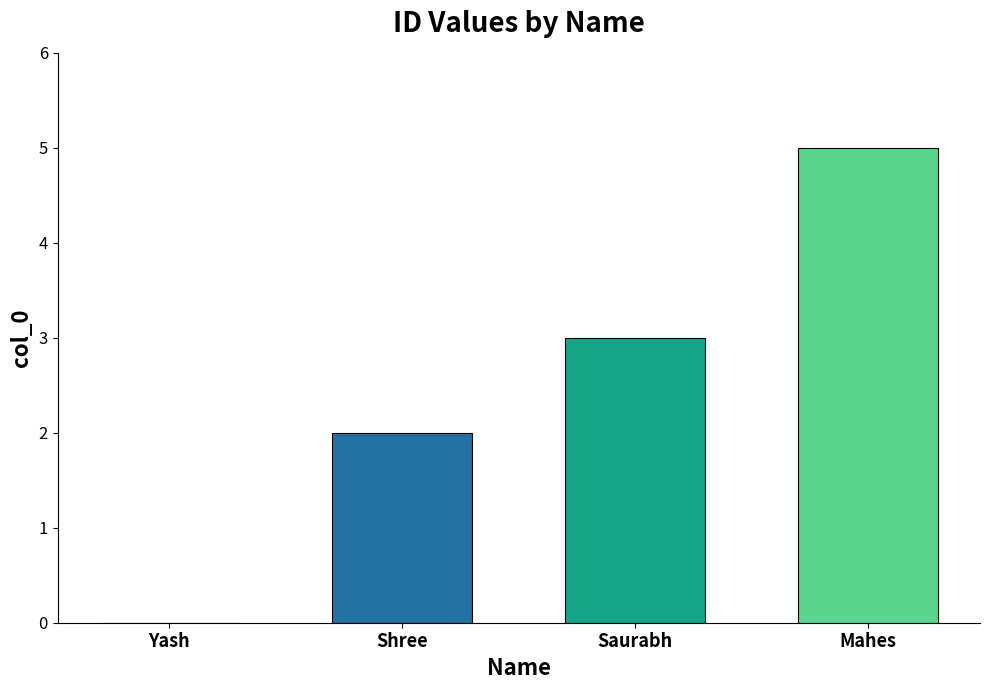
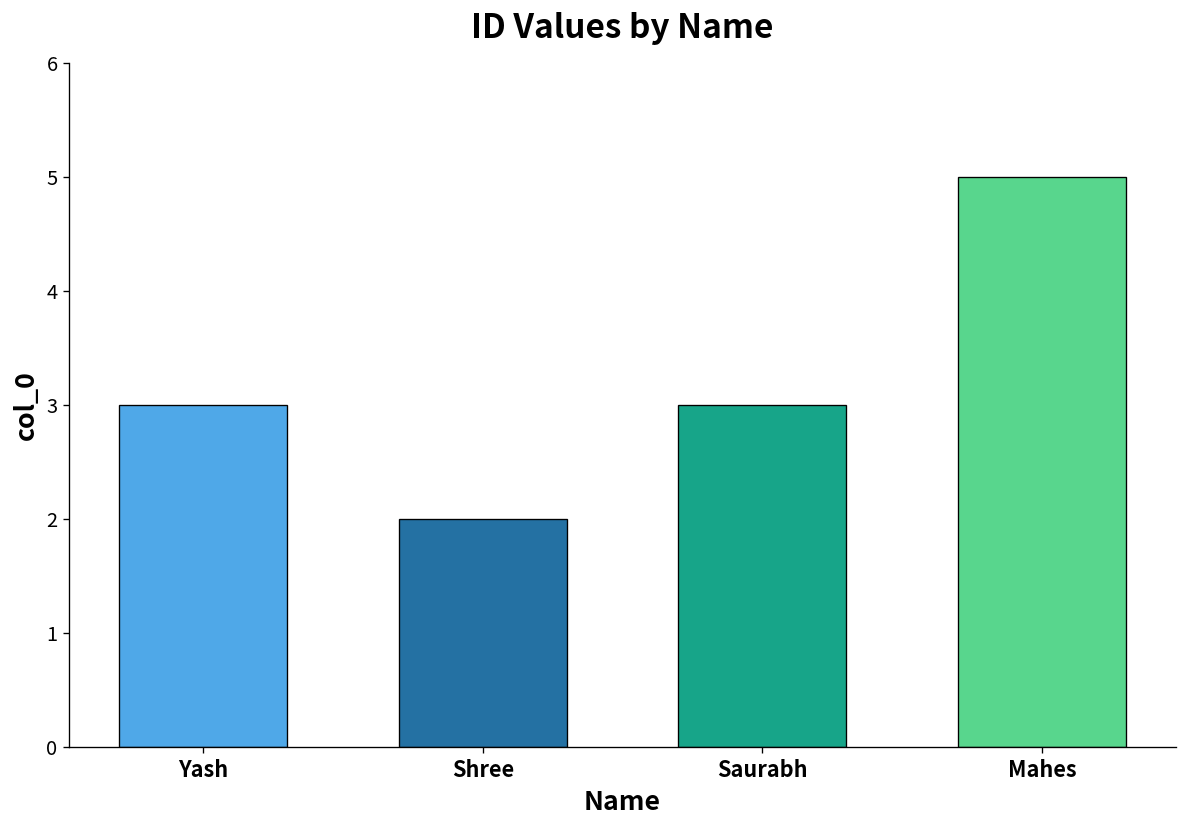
  {
-   "Yash": 0,
+   "Yash": 3,
    "Shree": 2,
    "Saurabh": 3,
    "Mahes": 5
  }
